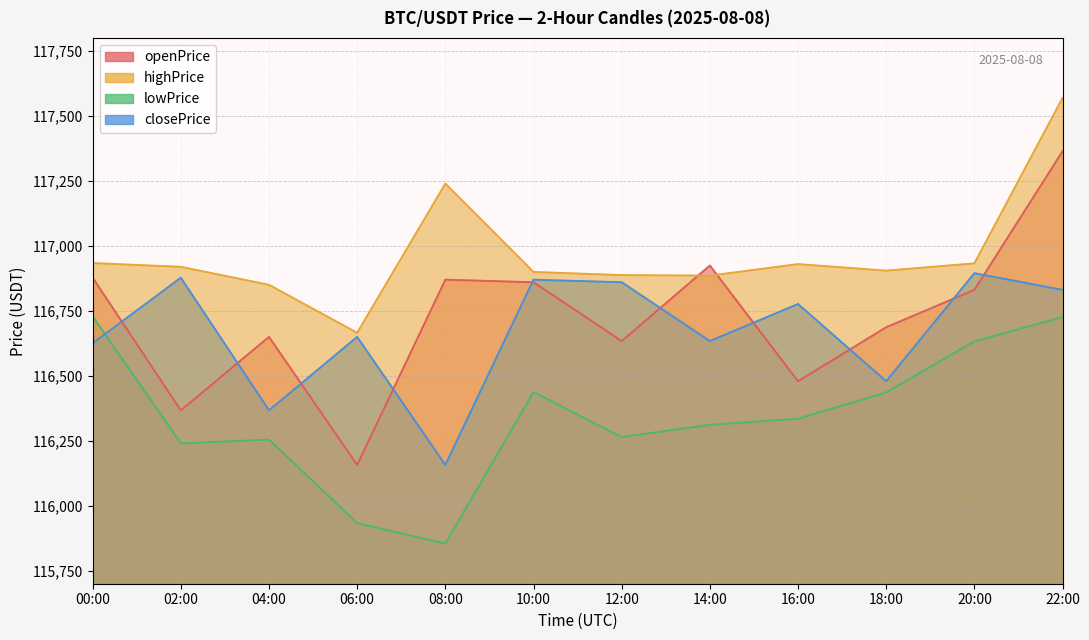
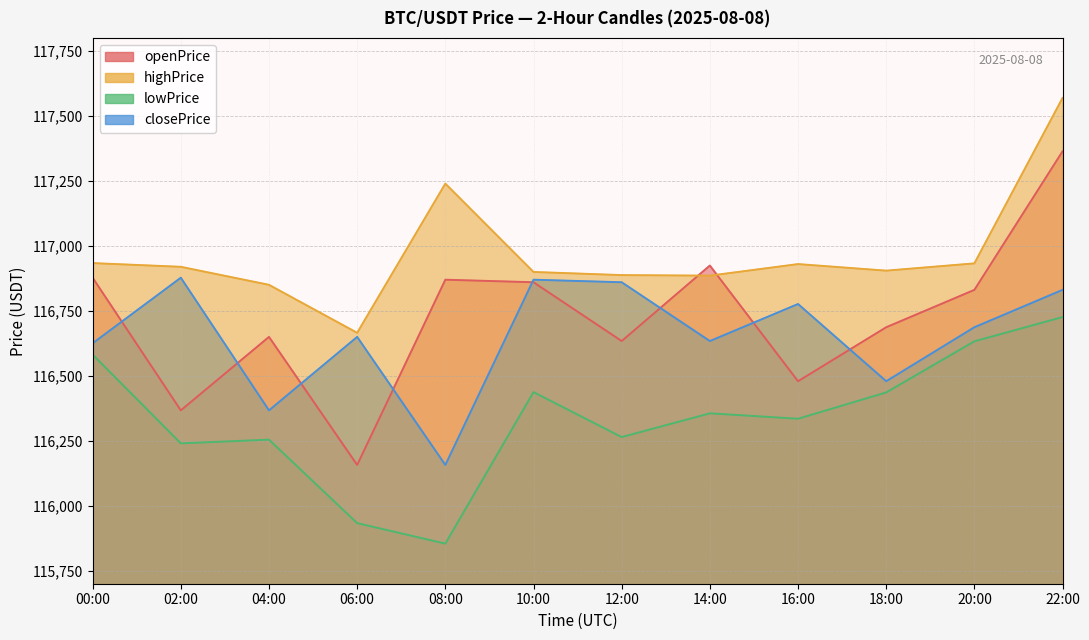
  {
    "lowPrice": {
-     "00:00": "116,730",
+     "00:00": "116,580",
      "02:00": "116,240",
      "04:00": "116,250",
      "06:00": "115,930",
      "08:00": "115,850",
      "10:00": "116,440",
      "12:00": "116,260",
-     "14:00": "116,310",
+     "14:00": "116,360",
      "16:00": "116,330",
      "18:00": "116,440",
      "20:00": "116,630",
      "22:00": "116,730"
    },
    "openPrice": {
      "00:00": "116,880",
      "02:00": "116,370",
      "04:00": "116,650",
      "06:00": "116,160",
      "08:00": "116,870",
      "10:00": "116,860",
      "12:00": "116,630",
      "14:00": "116,920",
      "16:00": "116,480",
      "18:00": "116,690",
      "20:00": "116,830",
      "22:00": "117,360"
    },
    "closePrice": {
      "00:00": "116,630",
      "02:00": "116,880",
      "04:00": "116,370",
      "06:00": "116,650",
      "08:00": "116,160",
      "10:00": "116,870",
      "12:00": "116,860",
      "14:00": "116,630",
      "16:00": "116,780",
      "18:00": "116,480",
-     "20:00": "116,890",
+     "20:00": "116,690",
      "22:00": "116,830"
    },
    "highPrice": {
      "00:00": "116,930",
      "02:00": "116,920",
      "04:00": "116,850",
      "06:00": "116,670",
      "08:00": "117,240",
      "10:00": "116,900",
      "12:00": "116,890",
      "14:00": "116,890",
      "16:00": "116,930",
      "18:00": "116,900",
      "20:00": "116,930",
      "22:00": "117,570"
    }
  }
